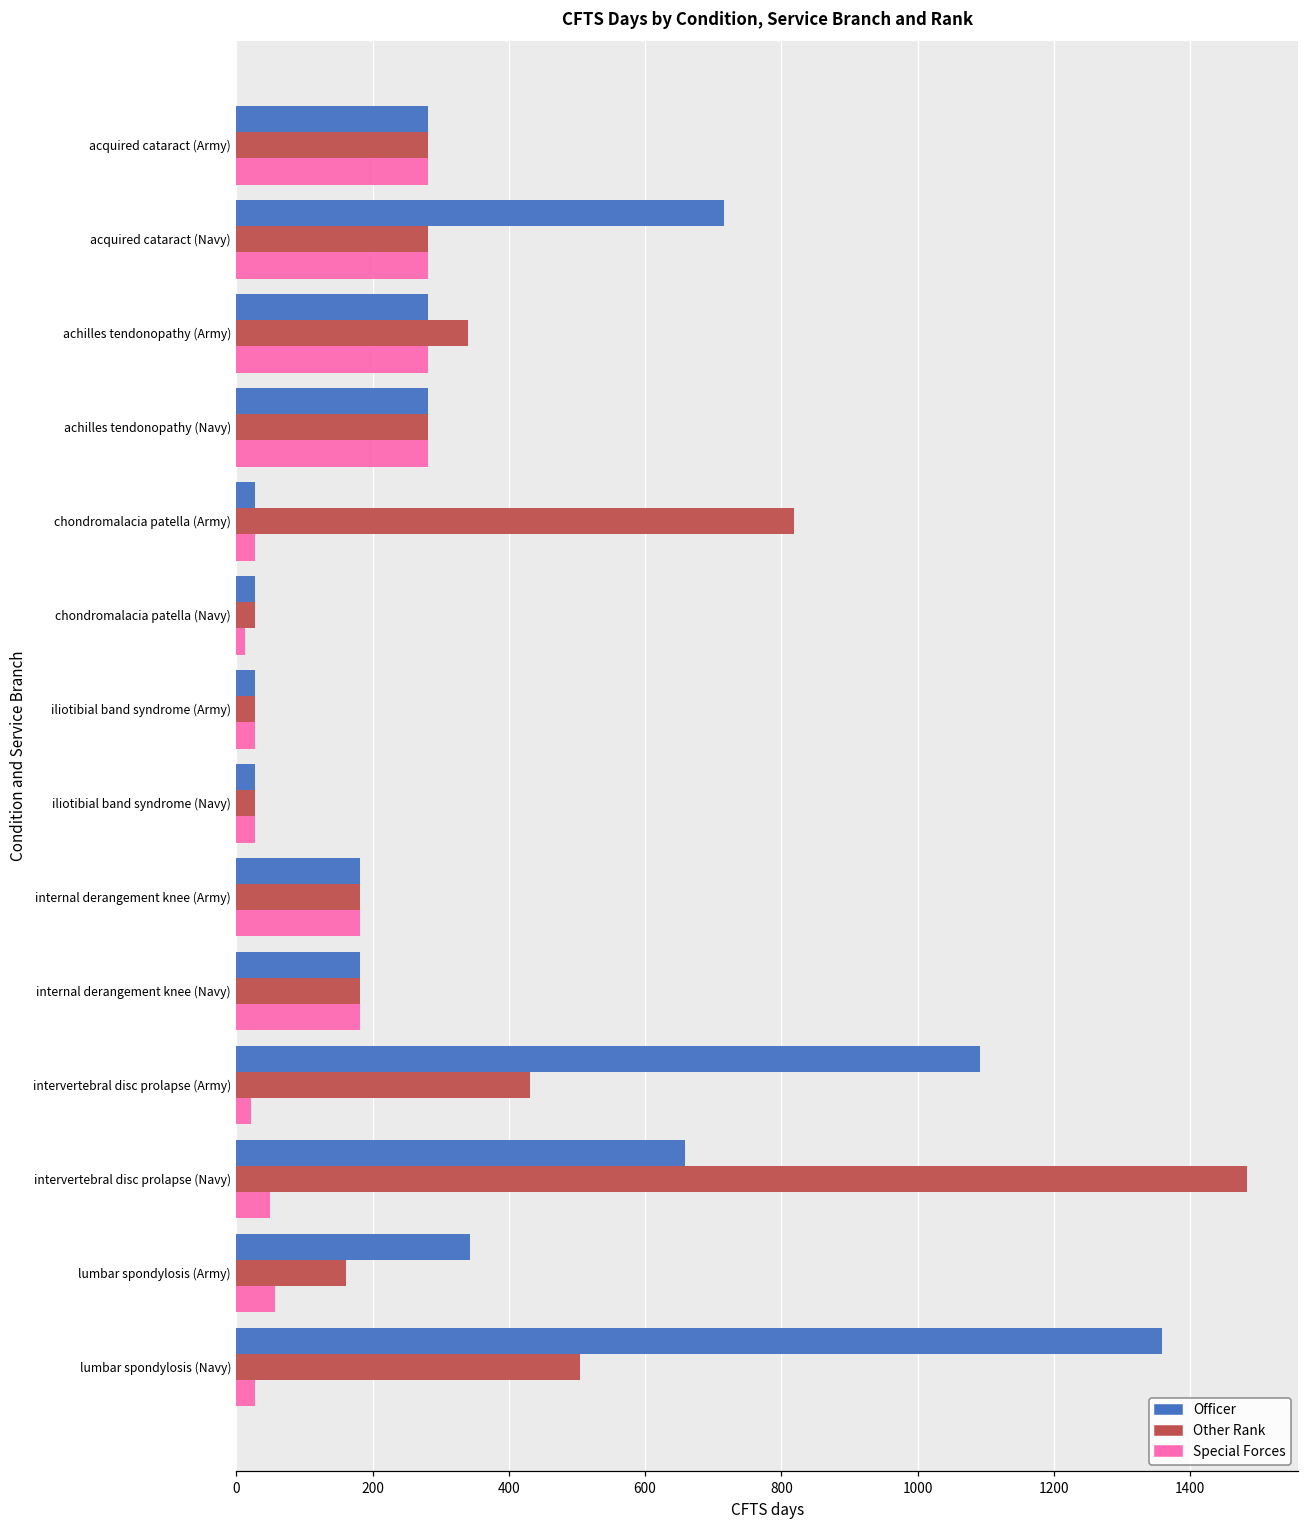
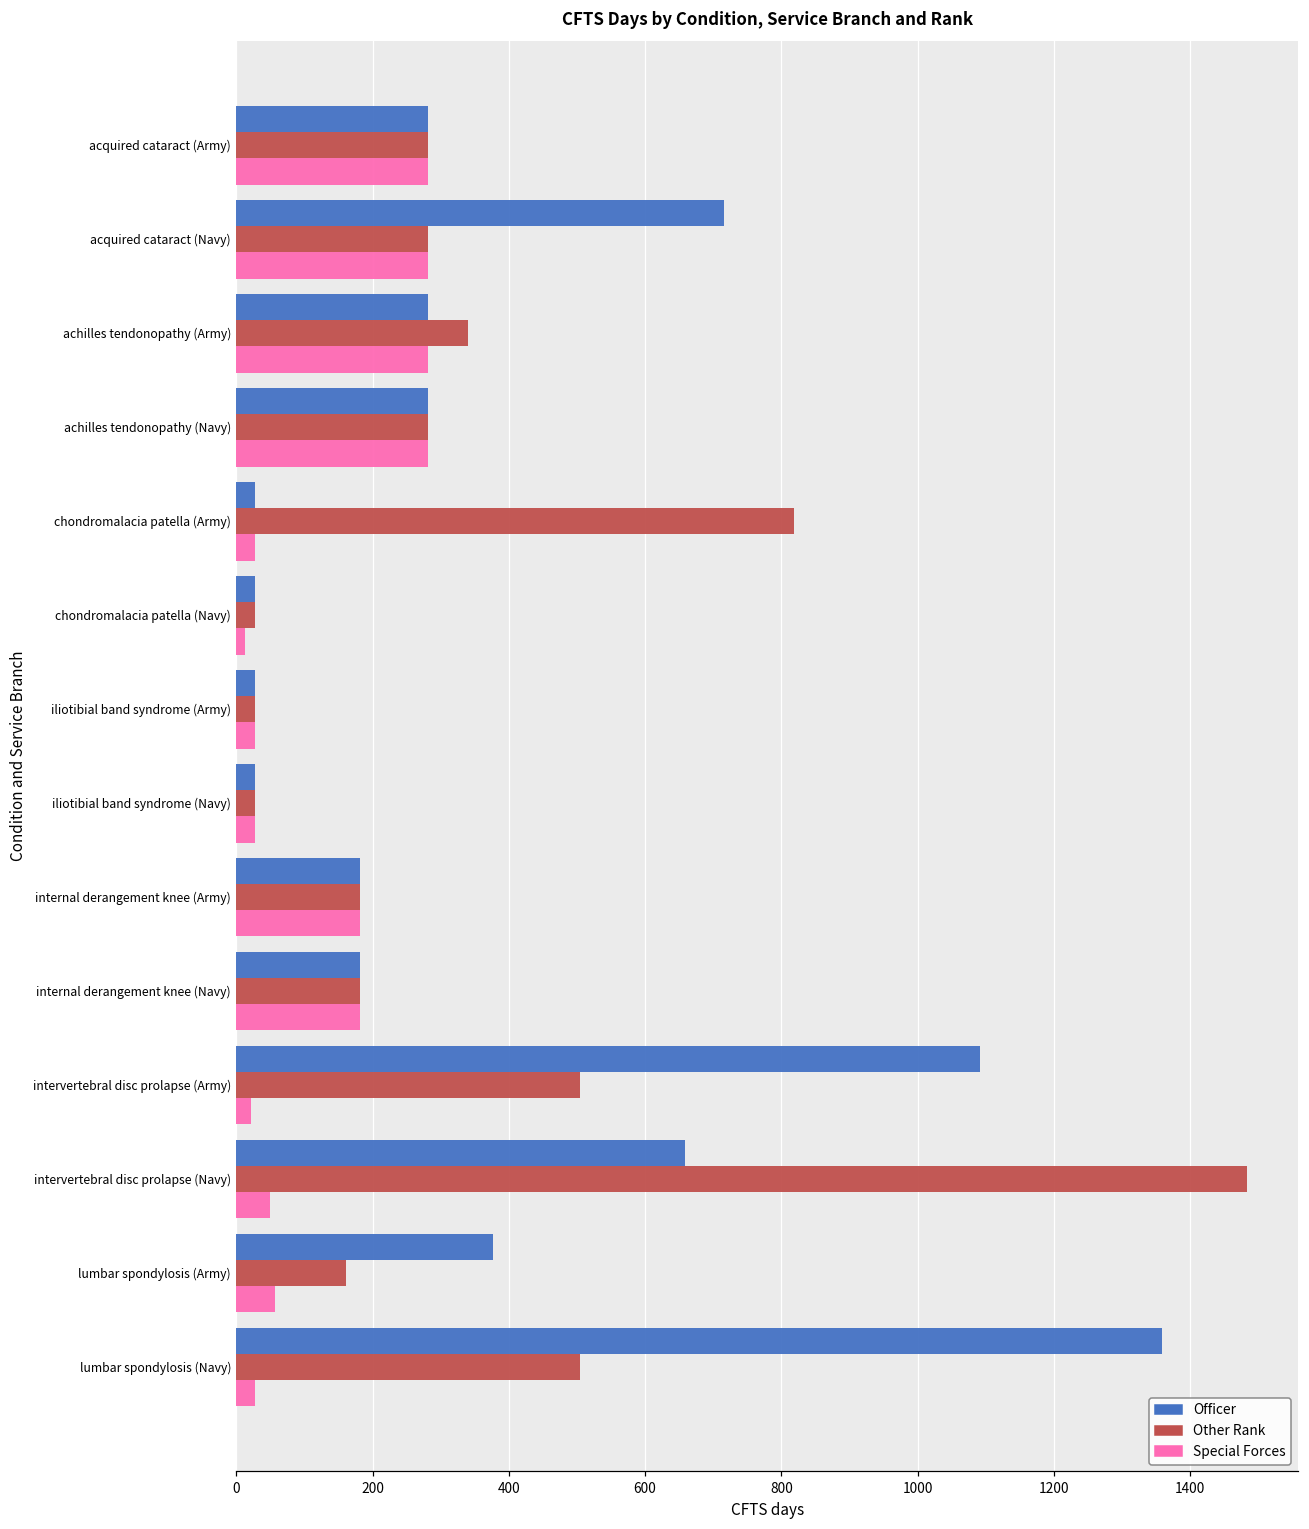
  {
    "Officer": {
      "acquired cataract (Army)": 280,
      "acquired cataract (Navy)": 720,
      "achilles tendonopathy (Army)": 280,
      "achilles tendonopathy (Navy)": 280,
      "chondromalacia patella (Army)": 30,
      "chondromalacia patella (Navy)": 30,
      "iliotibial band syndrome (Army)": 30,
      "iliotibial band syndrome (Navy)": 30,
      "internal derangement knee (Army)": 180,
      "internal derangement knee (Navy)": 180,
      "intervertebral disc prolapse (Army)": 1090,
      "intervertebral disc prolapse (Navy)": 660,
-     "lumbar spondylosis (Army)": 340,
+     "lumbar spondylosis (Army)": 380,
      "lumbar spondylosis (Navy)": 1360
    },
    "Other Rank": {
      "acquired cataract (Army)": 280,
      "acquired cataract (Navy)": 280,
      "achilles tendonopathy (Army)": 340,
      "achilles tendonopathy (Navy)": 280,
      "chondromalacia patella (Army)": 820,
      "chondromalacia patella (Navy)": 30,
      "iliotibial band syndrome (Army)": 30,
      "iliotibial band syndrome (Navy)": 30,
      "internal derangement knee (Army)": 180,
      "internal derangement knee (Navy)": 180,
-     "intervertebral disc prolapse (Army)": 430,
+     "intervertebral disc prolapse (Army)": 500,
      "intervertebral disc prolapse (Navy)": 1480,
      "lumbar spondylosis (Army)": 160,
      "lumbar spondylosis (Navy)": 500
    },
    "Special Forces": {
      "acquired cataract (Army)": 280,
      "acquired cataract (Navy)": 280,
      "achilles tendonopathy (Army)": 280,
      "achilles tendonopathy (Navy)": 280,
      "chondromalacia patella (Army)": 30,
      "chondromalacia patella (Navy)": 10,
      "iliotibial band syndrome (Army)": 30,
      "iliotibial band syndrome (Navy)": 30,
      "internal derangement knee (Army)": 180,
      "internal derangement knee (Navy)": 180,
      "intervertebral disc prolapse (Army)": 20,
      "intervertebral disc prolapse (Navy)": 50,
      "lumbar spondylosis (Army)": 60,
      "lumbar spondylosis (Navy)": 30
    }
  }
